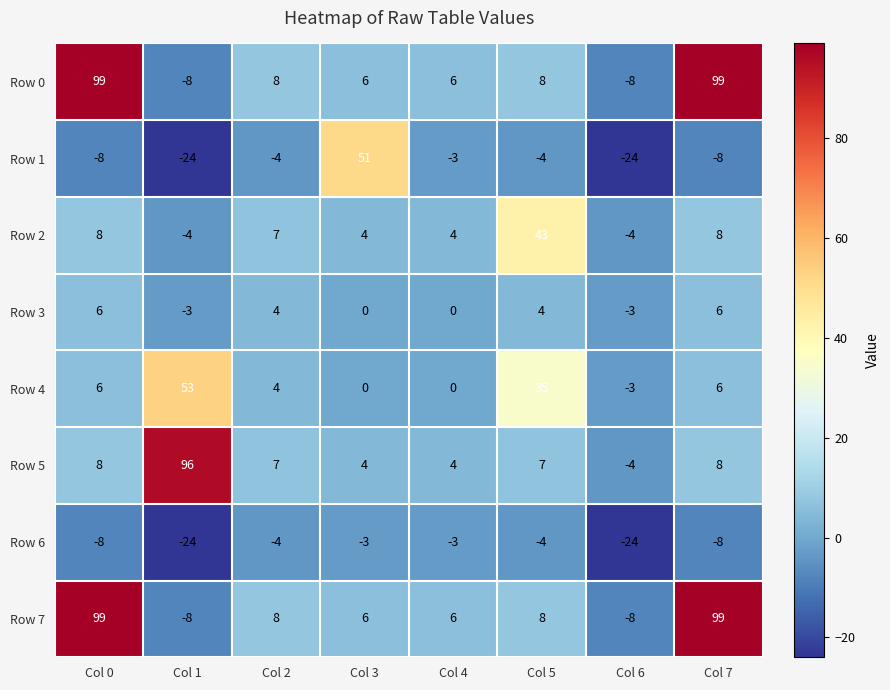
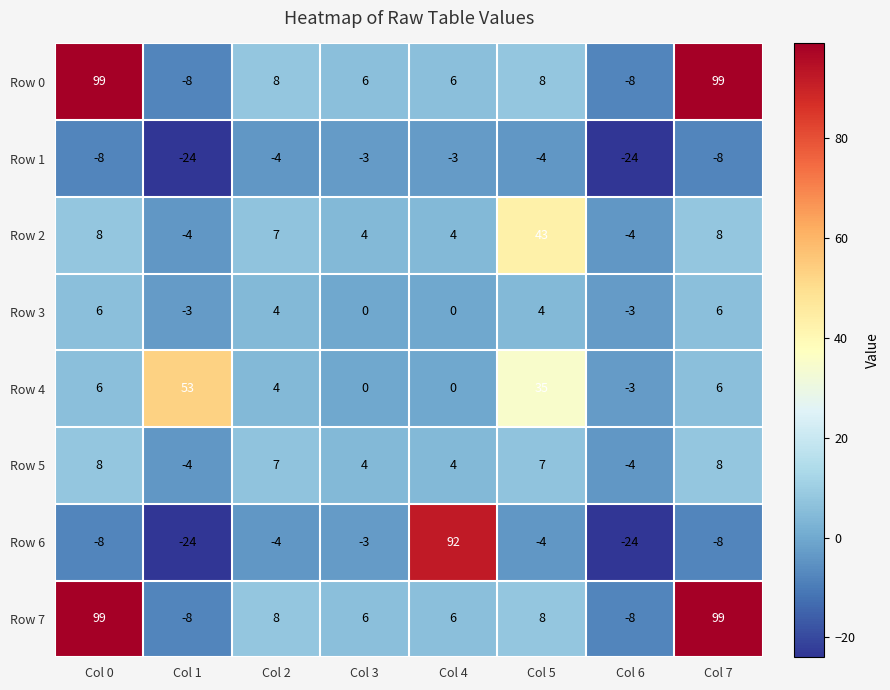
  {
    "Row 0": {
      "Col 0": 99,
      "Col 1": -8,
      "Col 2": 8,
      "Col 3": 6,
      "Col 4": 6,
      "Col 5": 8,
      "Col 6": -8,
      "Col 7": 99
    },
    "Row 1": {
      "Col 0": -8,
      "Col 1": -24,
      "Col 2": -4,
-     "Col 3": 51,
+     "Col 3": -3,
      "Col 4": -3,
      "Col 5": -4,
      "Col 6": -24,
      "Col 7": -8
    },
    "Row 2": {
      "Col 0": 8,
      "Col 1": -4,
      "Col 2": 7,
      "Col 3": 4,
      "Col 4": 4,
      "Col 5": 43,
      "Col 6": -4,
      "Col 7": 8
    },
    "Row 3": {
      "Col 0": 6,
      "Col 1": -3,
      "Col 2": 4,
      "Col 3": 0,
      "Col 4": 0,
      "Col 5": 4,
      "Col 6": -3,
      "Col 7": 6
    },
    "Row 4": {
      "Col 0": 6,
      "Col 1": 53,
      "Col 2": 4,
      "Col 3": 0,
      "Col 4": 0,
      "Col 5": 35,
      "Col 6": -3,
      "Col 7": 6
    },
    "Row 5": {
      "Col 0": 8,
-     "Col 1": 96,
+     "Col 1": -4,
      "Col 2": 7,
      "Col 3": 4,
      "Col 4": 4,
      "Col 5": 7,
      "Col 6": -4,
      "Col 7": 8
    },
    "Row 6": {
      "Col 0": -8,
      "Col 1": -24,
      "Col 2": -4,
      "Col 3": -3,
-     "Col 4": -3,
+     "Col 4": 92,
      "Col 5": -4,
      "Col 6": -24,
      "Col 7": -8
    },
    "Row 7": {
      "Col 0": 99,
      "Col 1": -8,
      "Col 2": 8,
      "Col 3": 6,
      "Col 4": 6,
      "Col 5": 8,
      "Col 6": -8,
      "Col 7": 99
    }
  }
